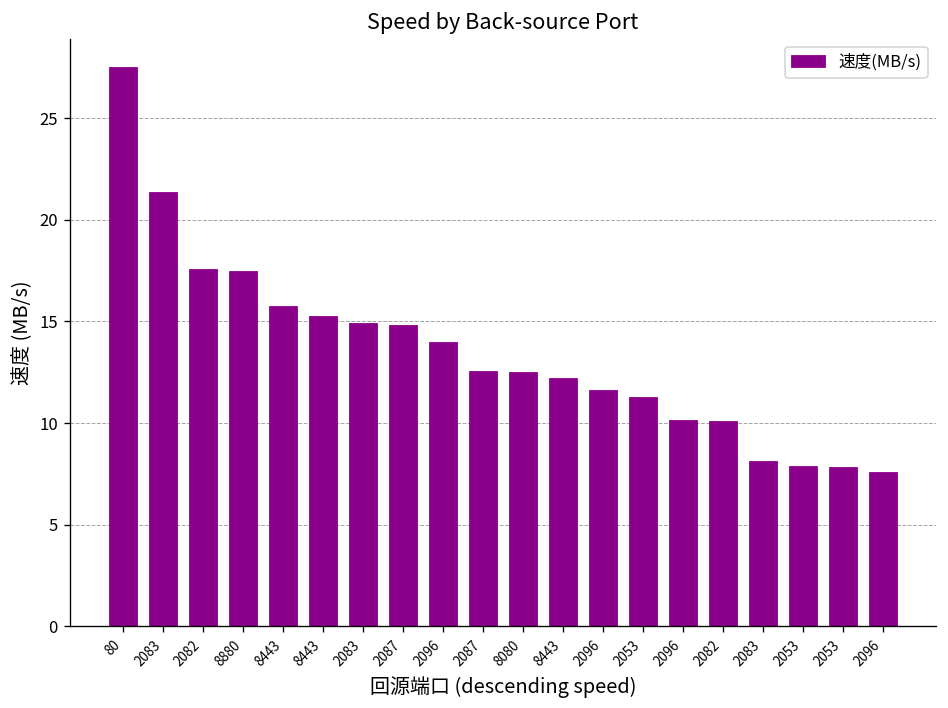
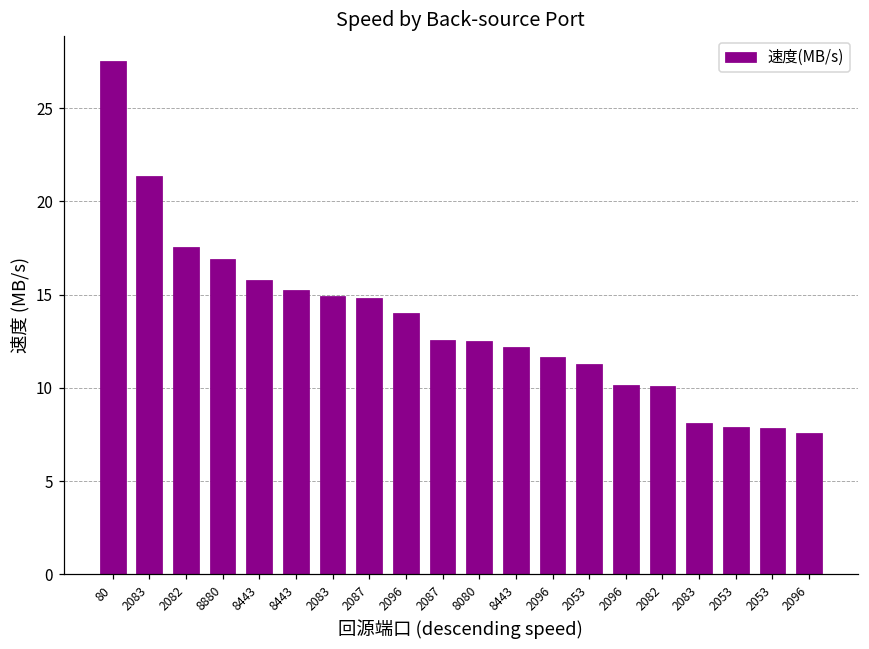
  {
    "80": 27.5,
-   "8880": 17.5,
+   "8880": 16.9,
    "8080": 12.5
  }
